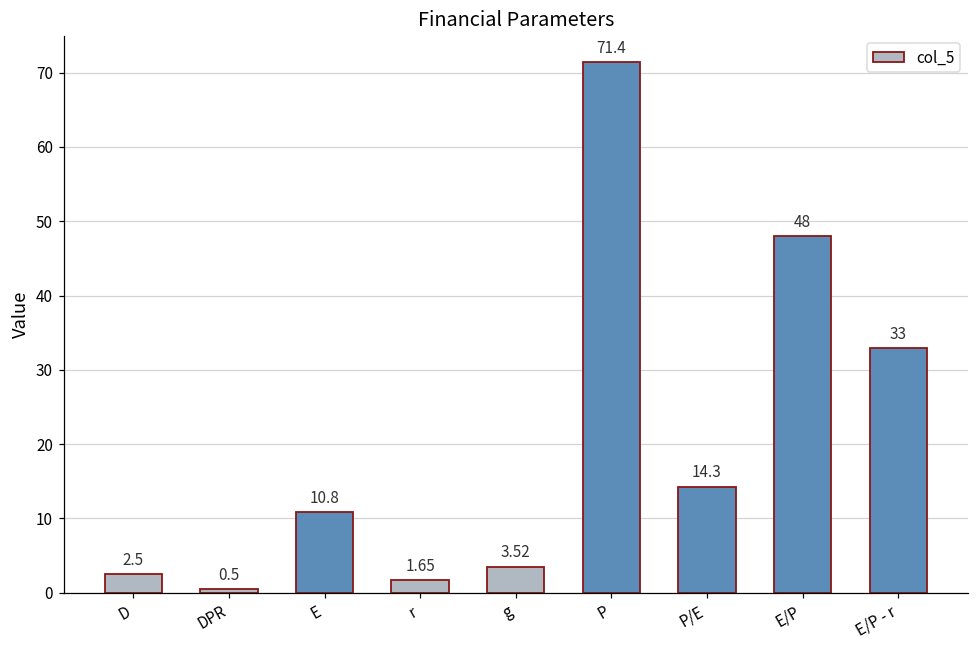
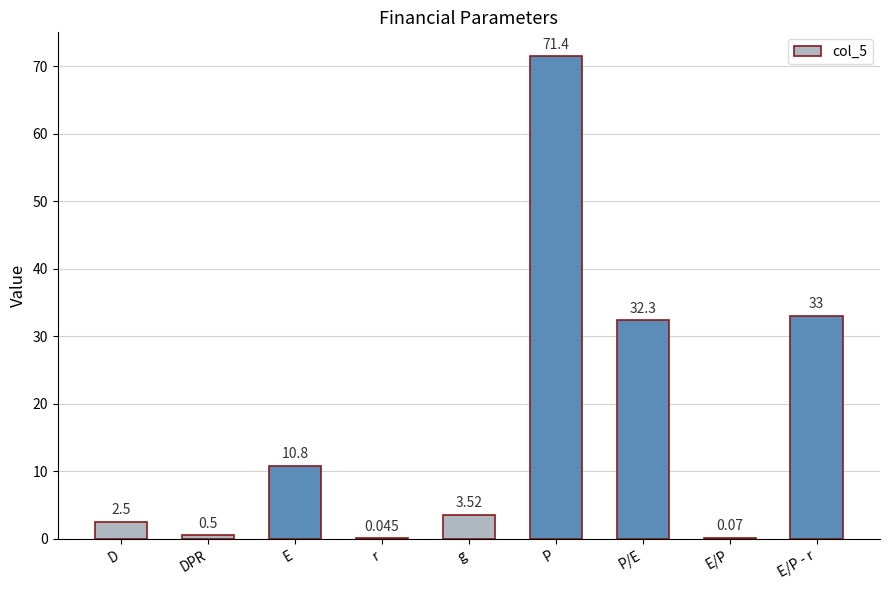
  {
    "D": 2.5,
    "DPR": 0.5,
    "E": 10.8,
-   "r": 1.65,
+   "r": 0.045,
    "g": 3.52,
    "P": 71.4,
-   "P/E": 14.3,
-   "E/P": 48,
+   "P/E": 32.3,
+   "E/P": 0.07,
    "E/P - r": 33
  }
